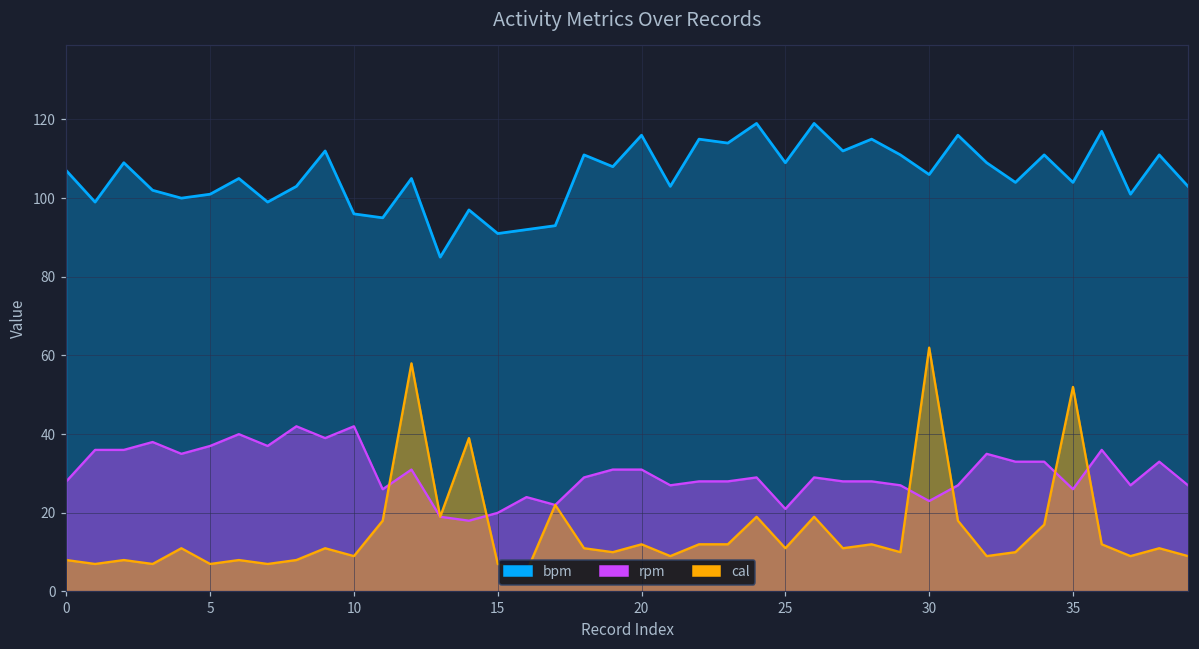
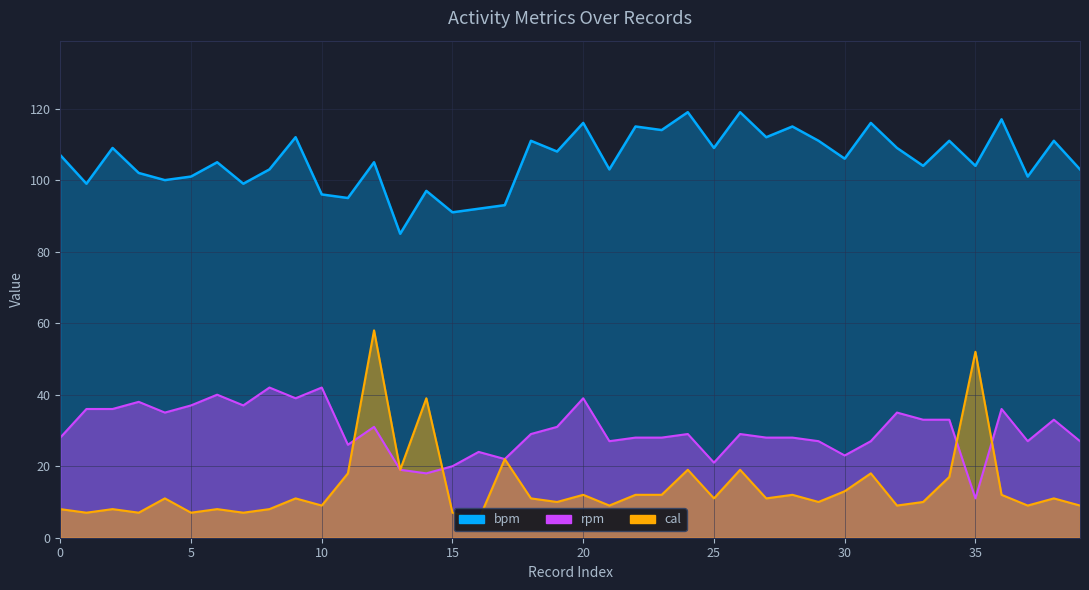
  {
    "bpm": {
      "0": 107,
      "5": 101,
      "10": 96,
      "15": 91,
      "20": 116,
      "25": 109,
      "30": 106,
      "35": 104
    },
    "rpm": {
      "0": 28,
      "5": 37,
      "10": 42,
      "15": 20,
-     "20": 31,
+     "20": 39,
      "25": 21,
      "30": 23,
-     "35": 26
+     "35": 11
    },
    "cal": {
      "0": 8,
      "5": 7,
      "10": 9,
      "15": 7,
      "20": 12,
      "25": 11,
-     "30": 62,
+     "30": 13,
      "35": 52
    }
  }
